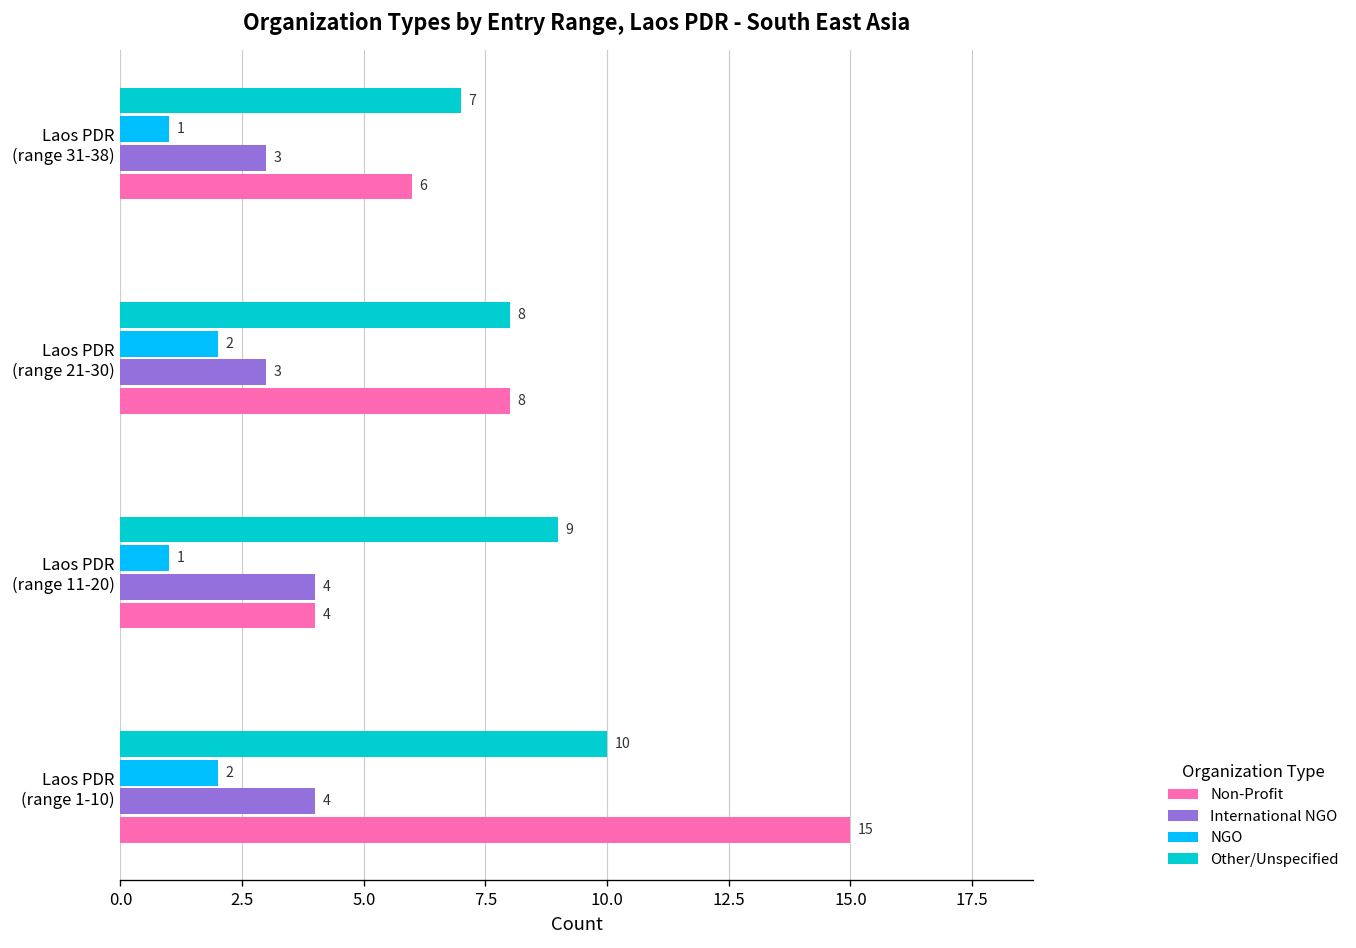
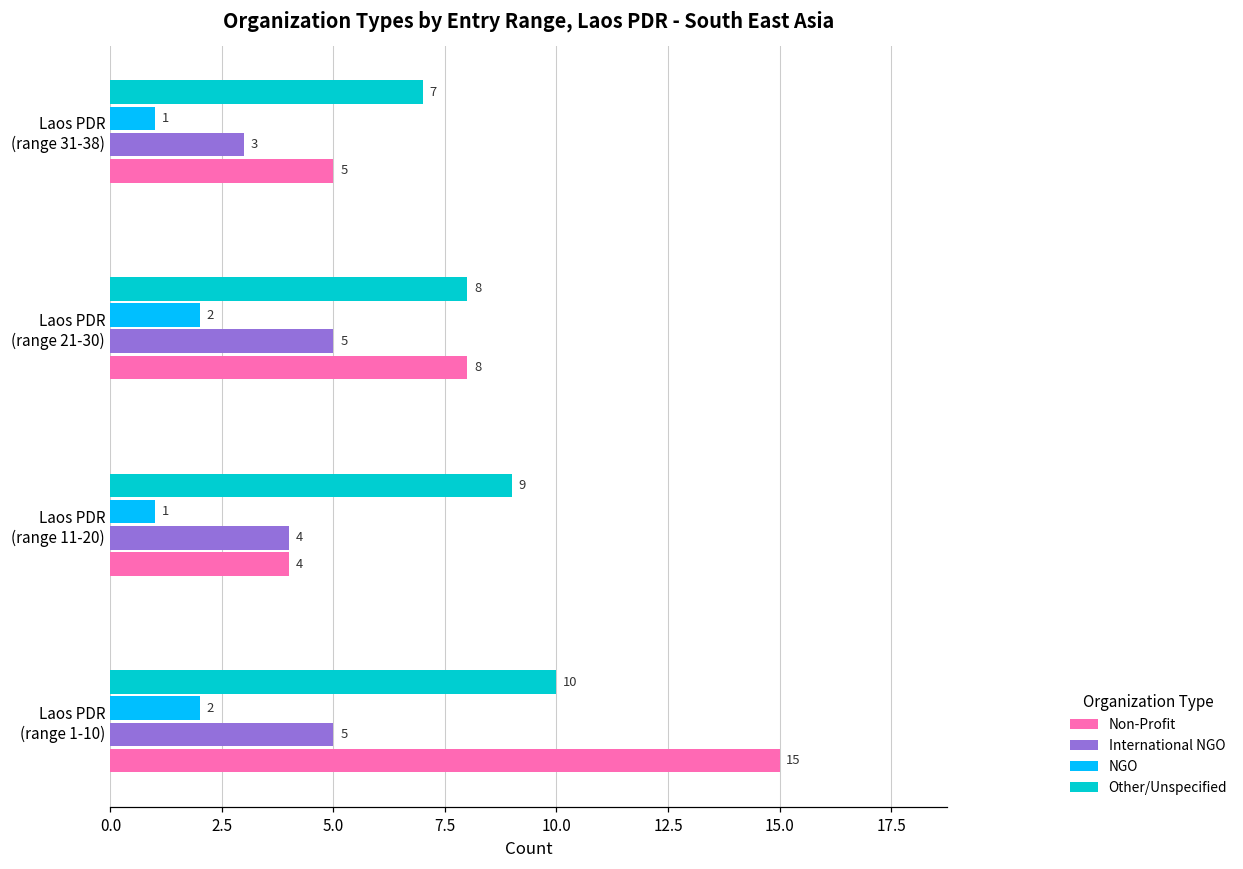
  {
    "Non-Profit": {
-     "Laos PDR (range 31-38)": 6,
+     "Laos PDR (range 31-38)": 5,
      "Laos PDR (range 21-30)": 8,
      "Laos PDR (range 11-20)": 4,
      "Laos PDR (range 1-10)": 15
    },
    "International NGO": {
      "Laos PDR (range 31-38)": 3,
-     "Laos PDR (range 21-30)": 3,
+     "Laos PDR (range 21-30)": 5,
      "Laos PDR (range 11-20)": 4,
-     "Laos PDR (range 1-10)": 4
+     "Laos PDR (range 1-10)": 5
    }
  }
